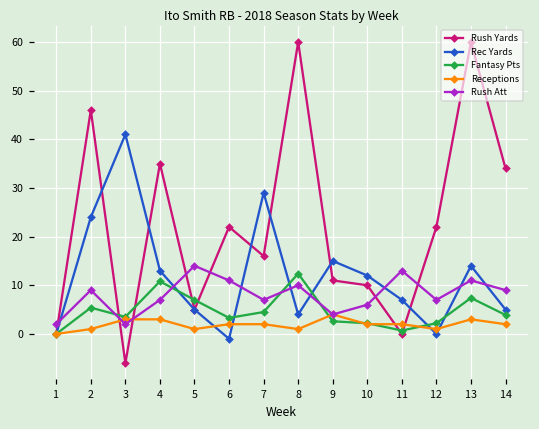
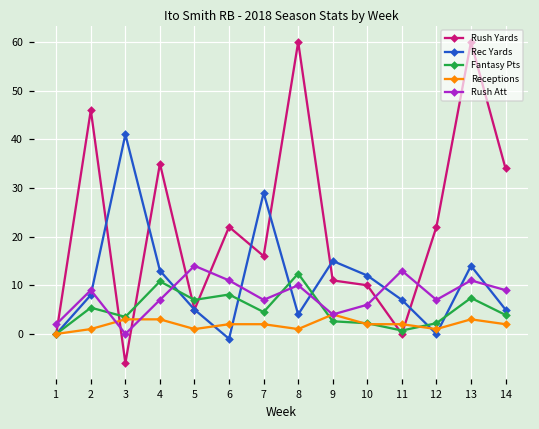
  {
    "Rush Yards": {
      "2": 46,
      "3": -6,
      "4": 35,
      "6": 22,
      "7": 16,
      "8": 60,
      "9": 11,
      "10": 10,
      "11": 0,
      "12": 22,
      "14": 34
    },
    "Rec Yards": {
-     "2": 24,
+     "2": 8,
      "3": 41,
      "4": 13,
      "6": -1,
      "7": 29,
      "8": 4,
      "9": 15,
      "10": 12,
      "11": 7,
      "12": 0,
      "13": 14,
      "14": 5
    },
    "Fantasy Pts": {
      "2": 5,
      "4": 11,
      "5": 7,
-     "6": 3,
+     "6": 8,
      "7": 5,
      "8": 12,
      "9": 3,
      "11": 1,
      "12": 2,
      "13": 7,
      "14": 4
    },
    "Receptions": {
      "2": 1,
      "4": 3,
      "5": 1,
      "6": 2,
      "7": 2,
      "8": 1,
      "11": 2,
      "12": 1,
      "13": 3,
      "14": 2
    },
    "Rush Att": {
      "1": 2,
      "2": 9,
-     "3": 2,
+     "3": 0,
      "4": 7,
      "5": 14,
      "6": 11,
      "7": 7,
      "8": 10,
      "10": 6,
      "11": 13,
      "12": 7,
      "13": 11,
      "14": 9
    }
  }
